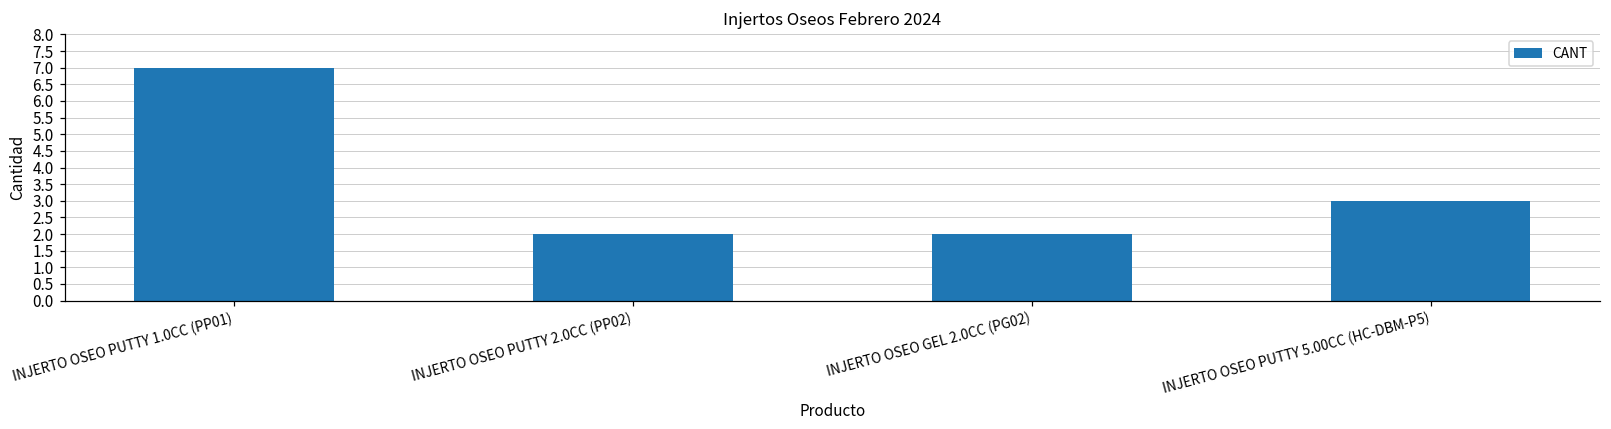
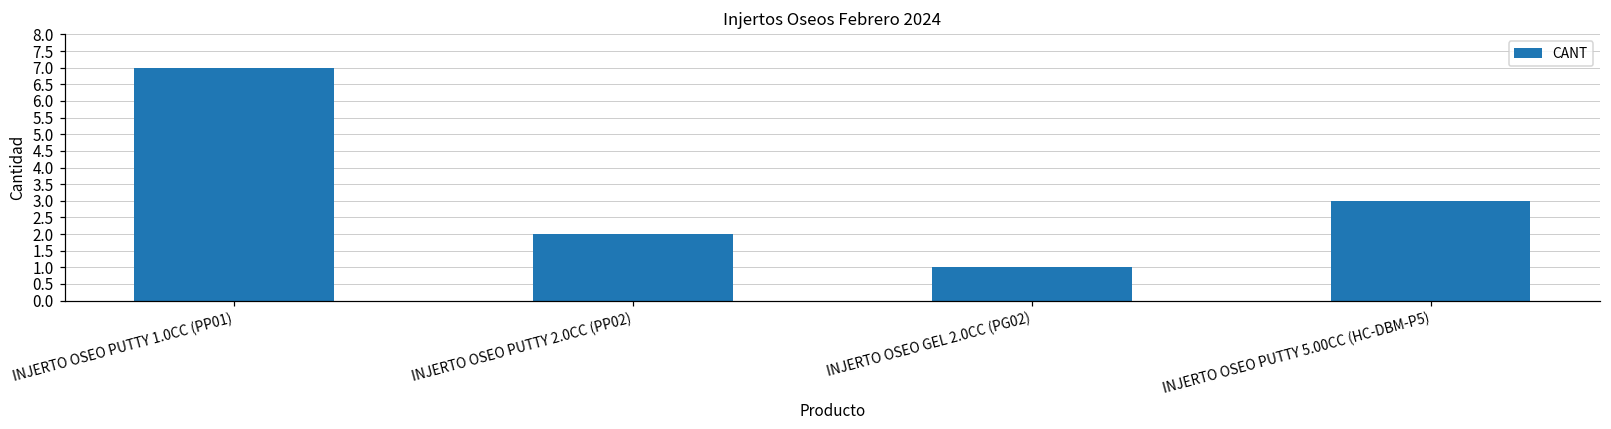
  {
    "INJERTO OSEO PUTTY 1.0CC (PP01)": 7,
    "INJERTO OSEO PUTTY 2.0CC (PP02)": 2,
-   "INJERTO OSEO GEL 2.0CC (PG02)": 2,
+   "INJERTO OSEO GEL 2.0CC (PG02)": 1,
    "INJERTO OSEO PUTTY 5.00CC (HC-DBM-P5)": 3
  }
